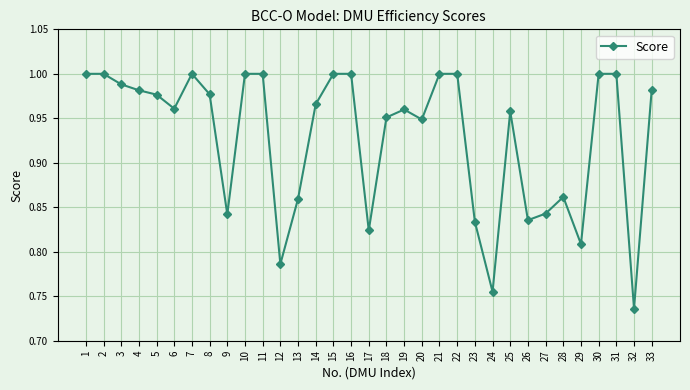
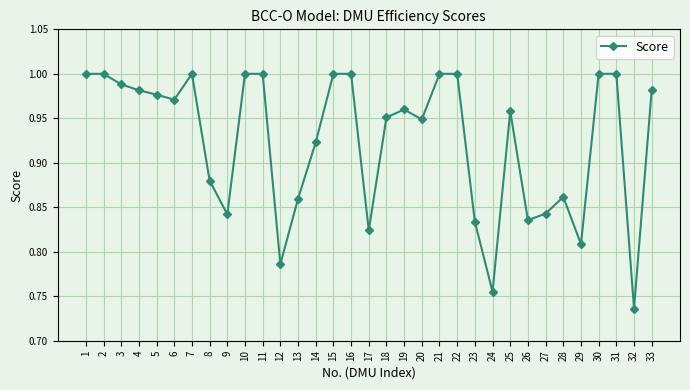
  {
    "1": 1.00,
    "2": 1.00,
    "3": 0.99,
    "4": 0.98,
    "5": 0.98,
-   "6": 0.96,
+   "6": 0.97,
    "7": 1.00,
-   "8": 0.98,
+   "8": 0.88,
    "9": 0.84,
    "10": 1.00,
    "11": 1.00,
    "12": 0.79,
    "13": 0.86,
-   "14": 0.97,
+   "14": 0.92,
    "15": 1.00,
    "16": 1.00,
    "17": 0.82,
    "18": 0.95,
    "19": 0.96,
    "20": 0.95,
    "21": 1.00,
    "22": 1.00,
    "23": 0.83,
    "24": 0.76,
    "25": 0.96,
    "26": 0.84,
    "27": 0.84,
    "28": 0.86,
    "29": 0.81,
    "30": 1.00,
    "31": 1.00,
    "32": 0.74,
    "33": 0.98
  }
